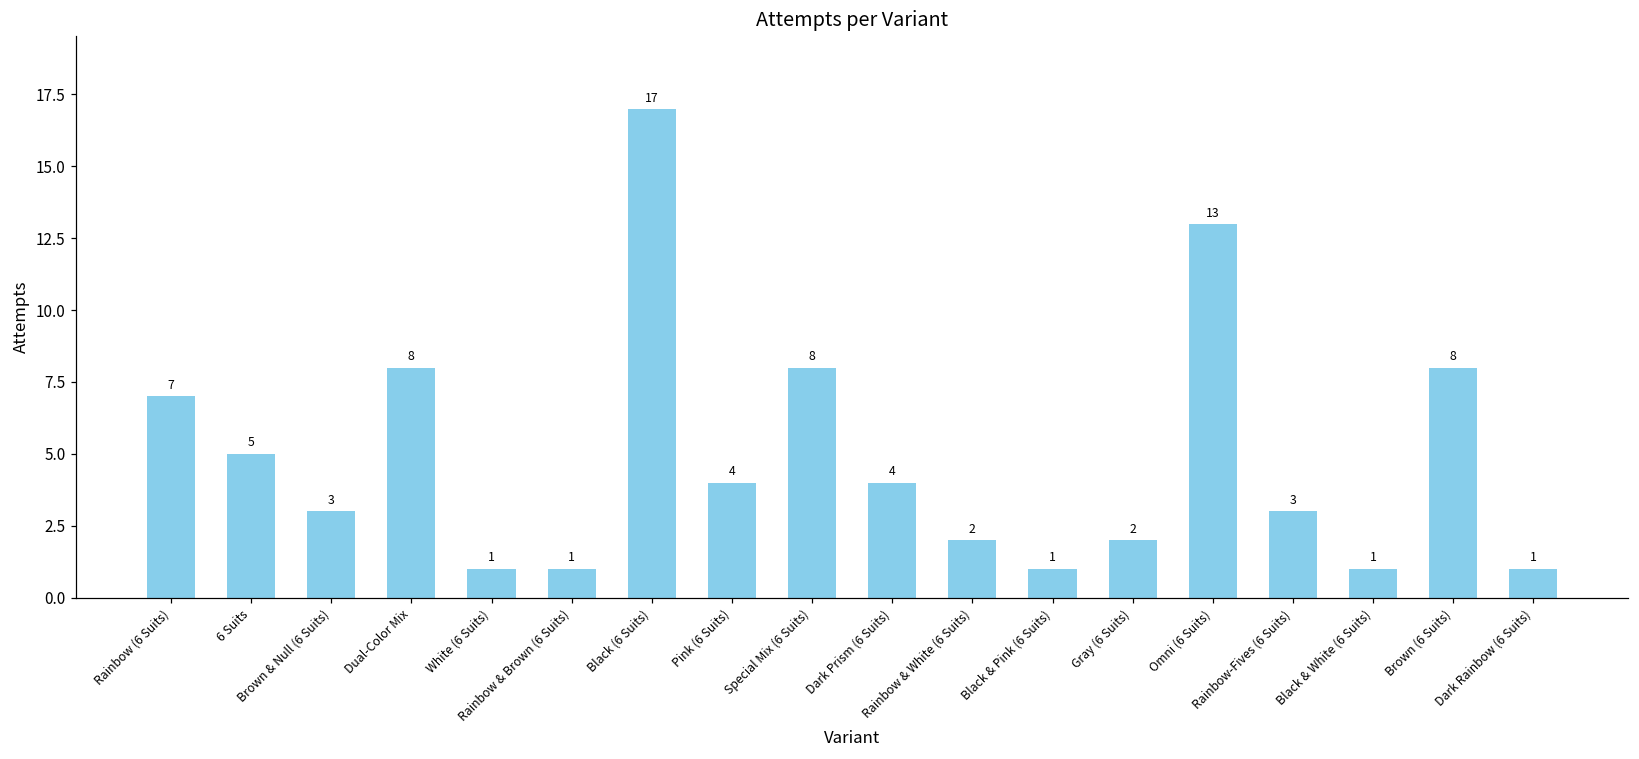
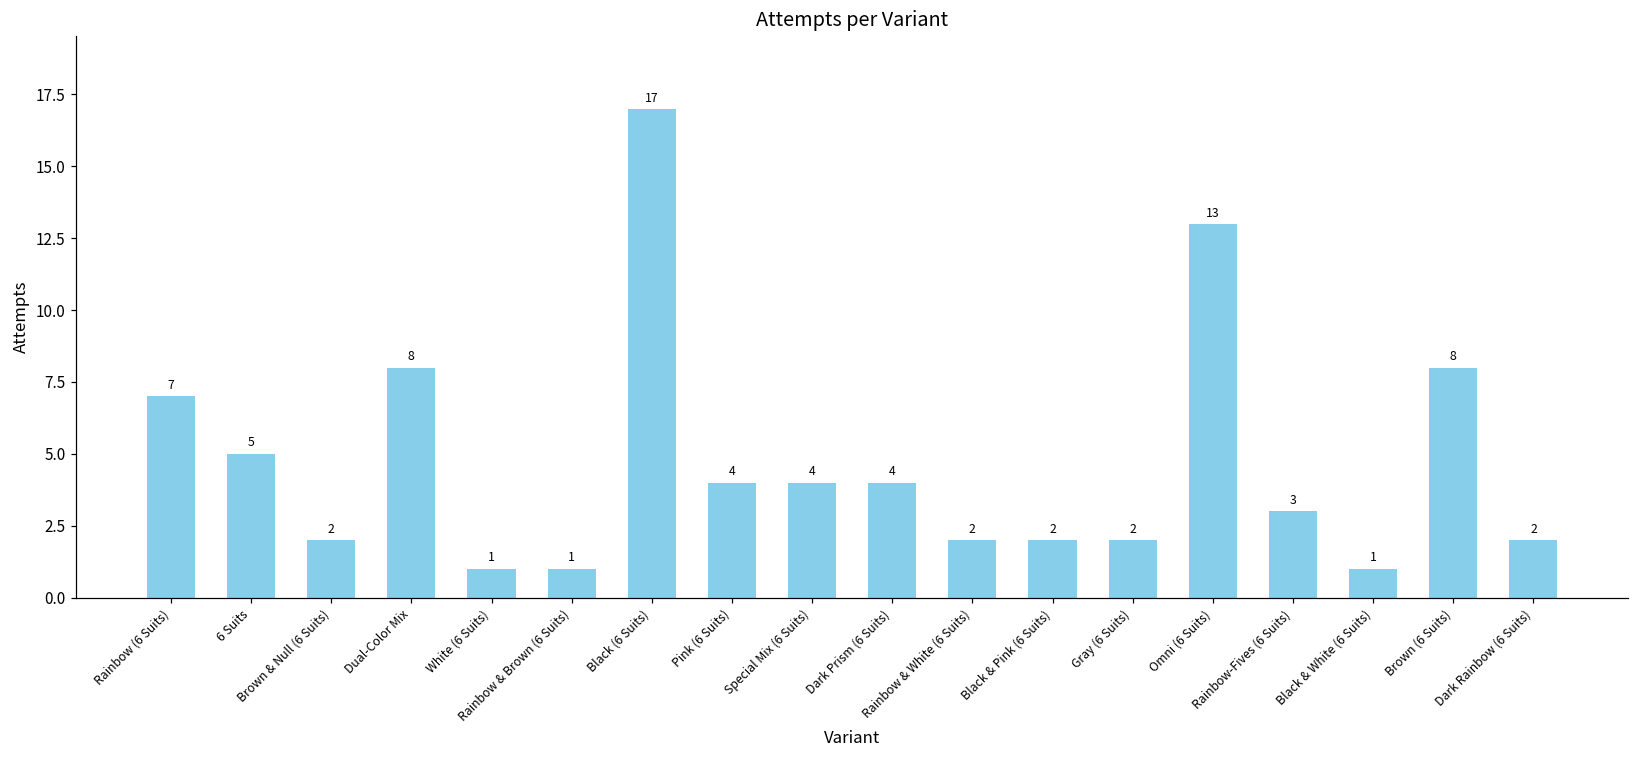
  {
    "Rainbow (6 Suits)": 7,
    "6 Suits": 5,
-   "Brown & Null (6 Suits)": 3,
+   "Brown & Null (6 Suits)": 2,
    "Dual-Color Mix": 8,
    "White (6 Suits)": 1,
    "Rainbow & Brown (6 Suits)": 1,
    "Black (6 Suits)": 17,
    "Pink (6 Suits)": 4,
-   "Special Mix (6 Suits)": 8,
+   "Special Mix (6 Suits)": 4,
    "Dark Prism (6 Suits)": 4,
    "Rainbow & White (6 Suits)": 2,
-   "Black & Pink (6 Suits)": 1,
+   "Black & Pink (6 Suits)": 2,
    "Gray (6 Suits)": 2,
    "Omni (6 Suits)": 13,
    "Rainbow-Fives (6 Suits)": 3,
    "Black & White (6 Suits)": 1,
    "Brown (6 Suits)": 8,
-   "Dark Rainbow (6 Suits)": 1
+   "Dark Rainbow (6 Suits)": 2
  }
